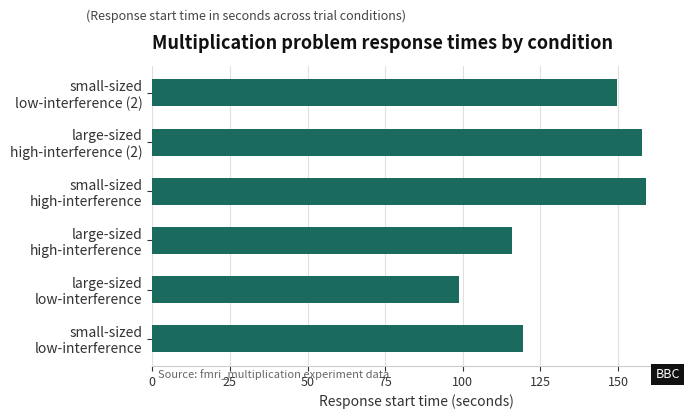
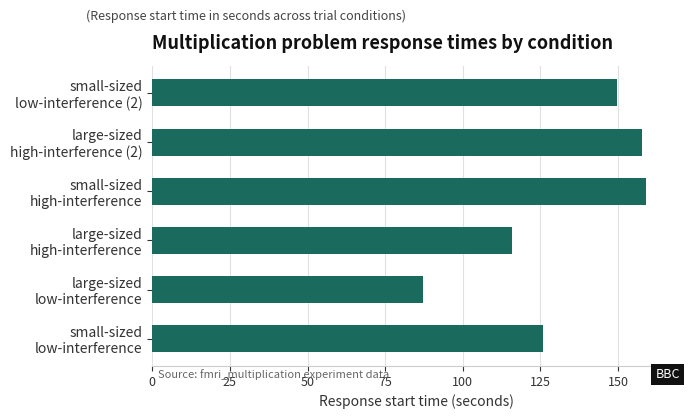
  {
    "small-sized low-interference (2)": 150,
    "large-sized high-interference (2)": 158,
    "small-sized high-interference": 159,
    "large-sized high-interference": 116,
-   "large-sized low-interference": 99,
-   "small-sized low-interference": 119
+   "large-sized low-interference": 87,
+   "small-sized low-interference": 126
  }
